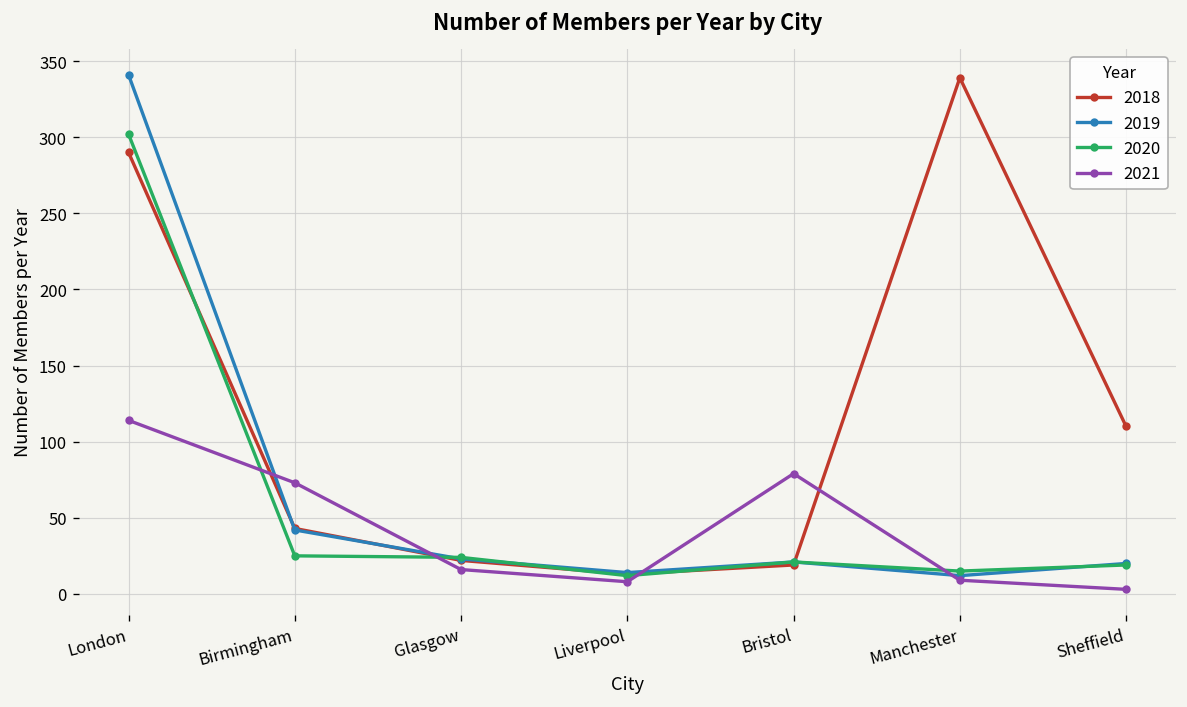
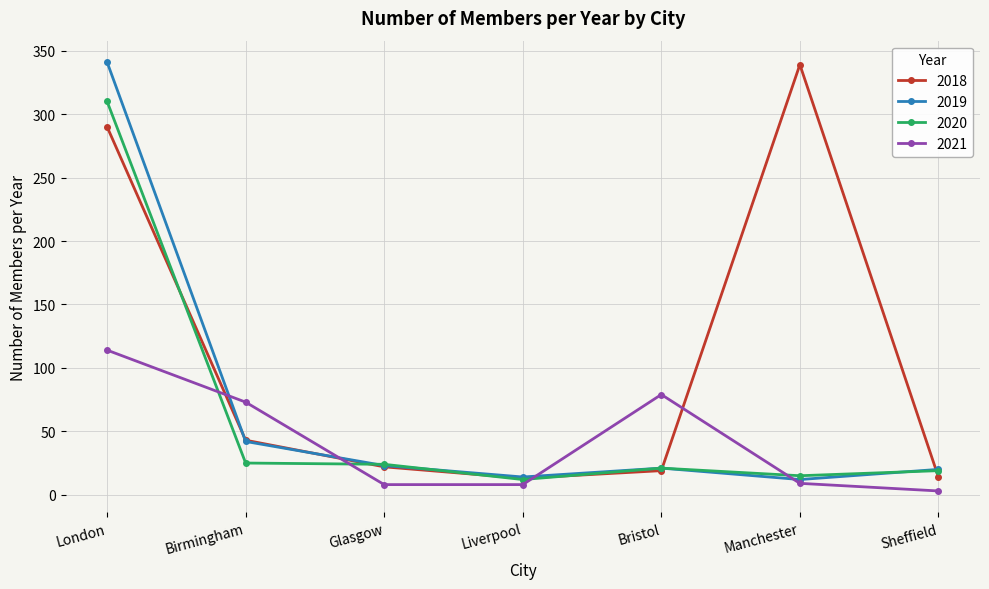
  {
    "2018": {
      "London": 290,
      "Bristol": 19,
      "Manchester": 339,
-     "Sheffield": 110
+     "Sheffield": 14
    },
    "2019": {
      "London": 341,
      "Manchester": 12
    },
    "2020": {
-     "London": 302,
+     "London": 310,
      "Birmingham": 25,
      "Manchester": 15
    },
    "2021": {
      "London": 114,
      "Birmingham": 73,
-     "Glasgow": 16,
+     "Glasgow": 8,
      "Liverpool": 8,
      "Bristol": 79,
      "Manchester": 9,
      "Sheffield": 3
    }
  }
